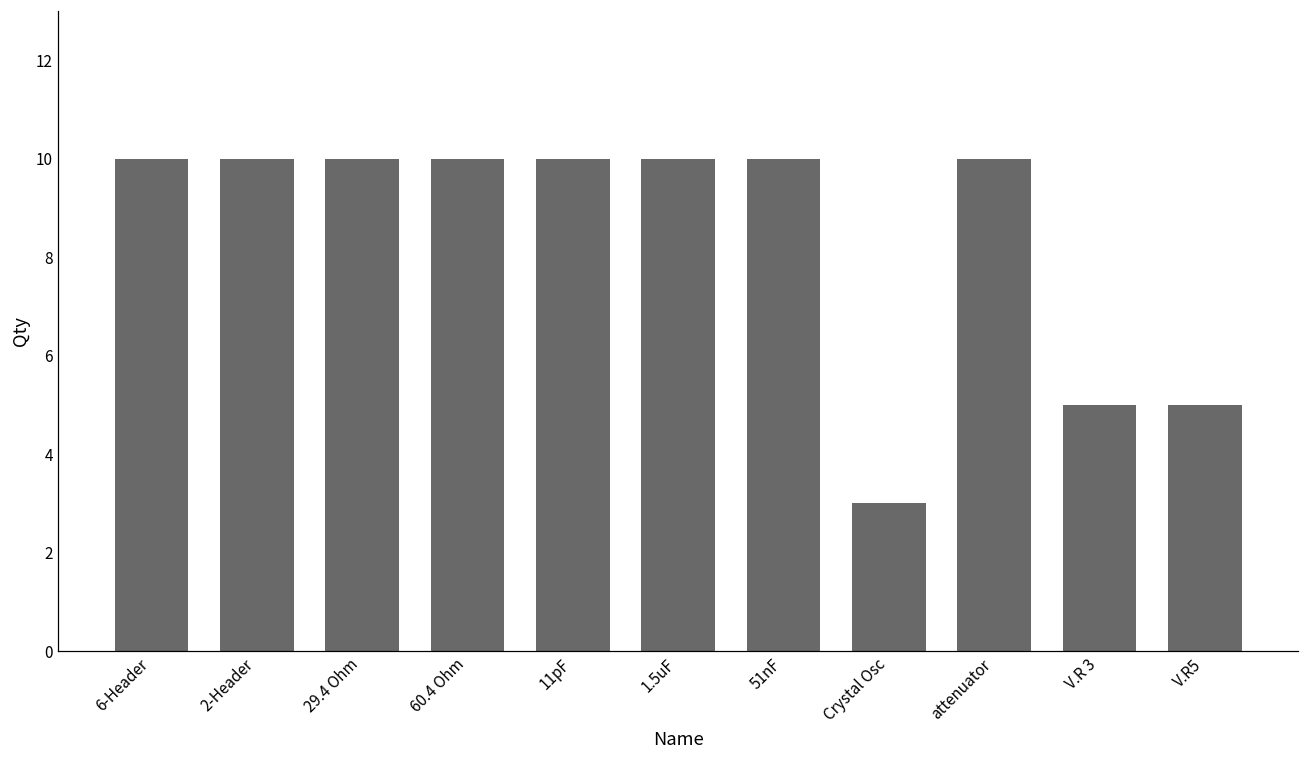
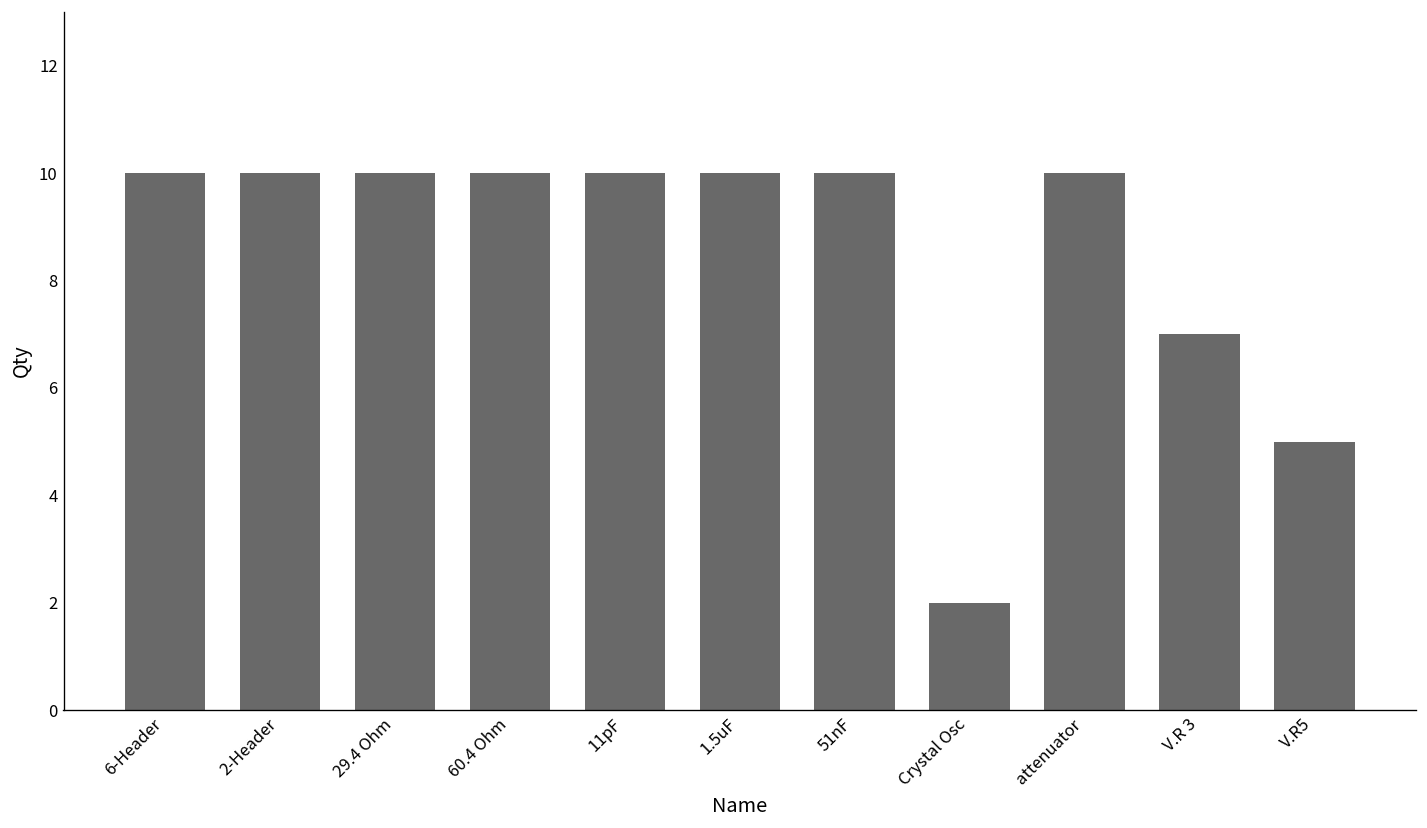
  {
    "6-Header": 10,
    "2-Header": 10,
    "29.4 Ohm": 10,
    "60.4 Ohm": 10,
    "11pF": 10,
    "1.5uF": 10,
    "51nF": 10,
-   "Crystal Osc": 3,
+   "Crystal Osc": 2,
    "attenuator": 10,
-   "V.R 3": 5,
+   "V.R 3": 7,
    "V.R5": 5
  }
